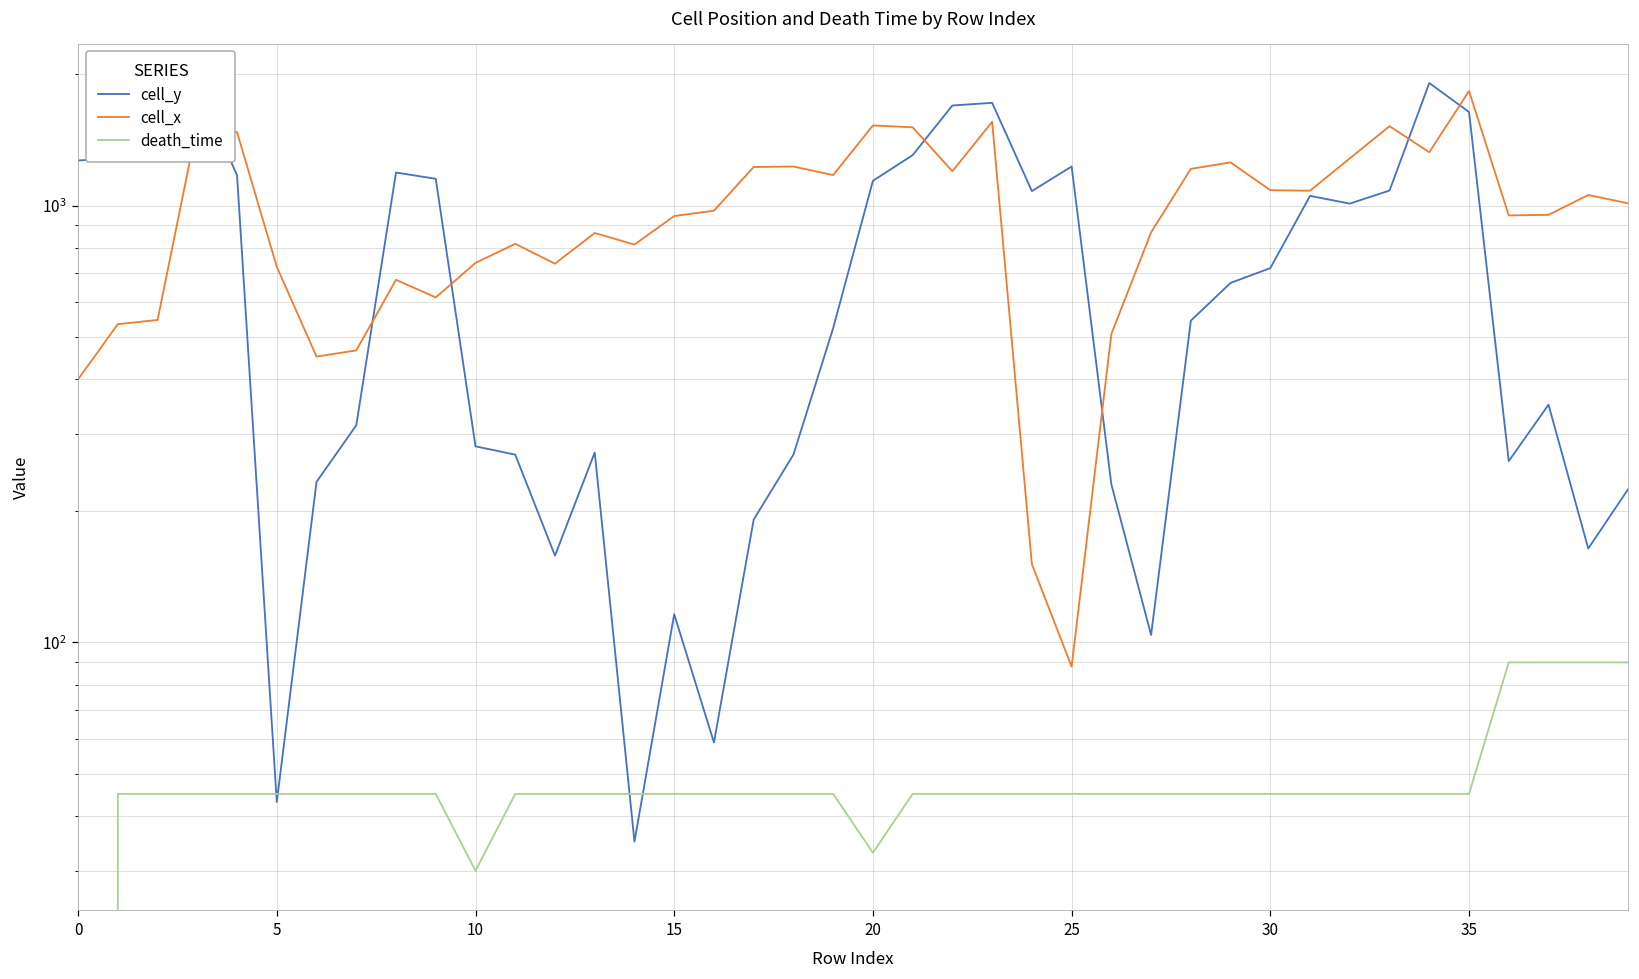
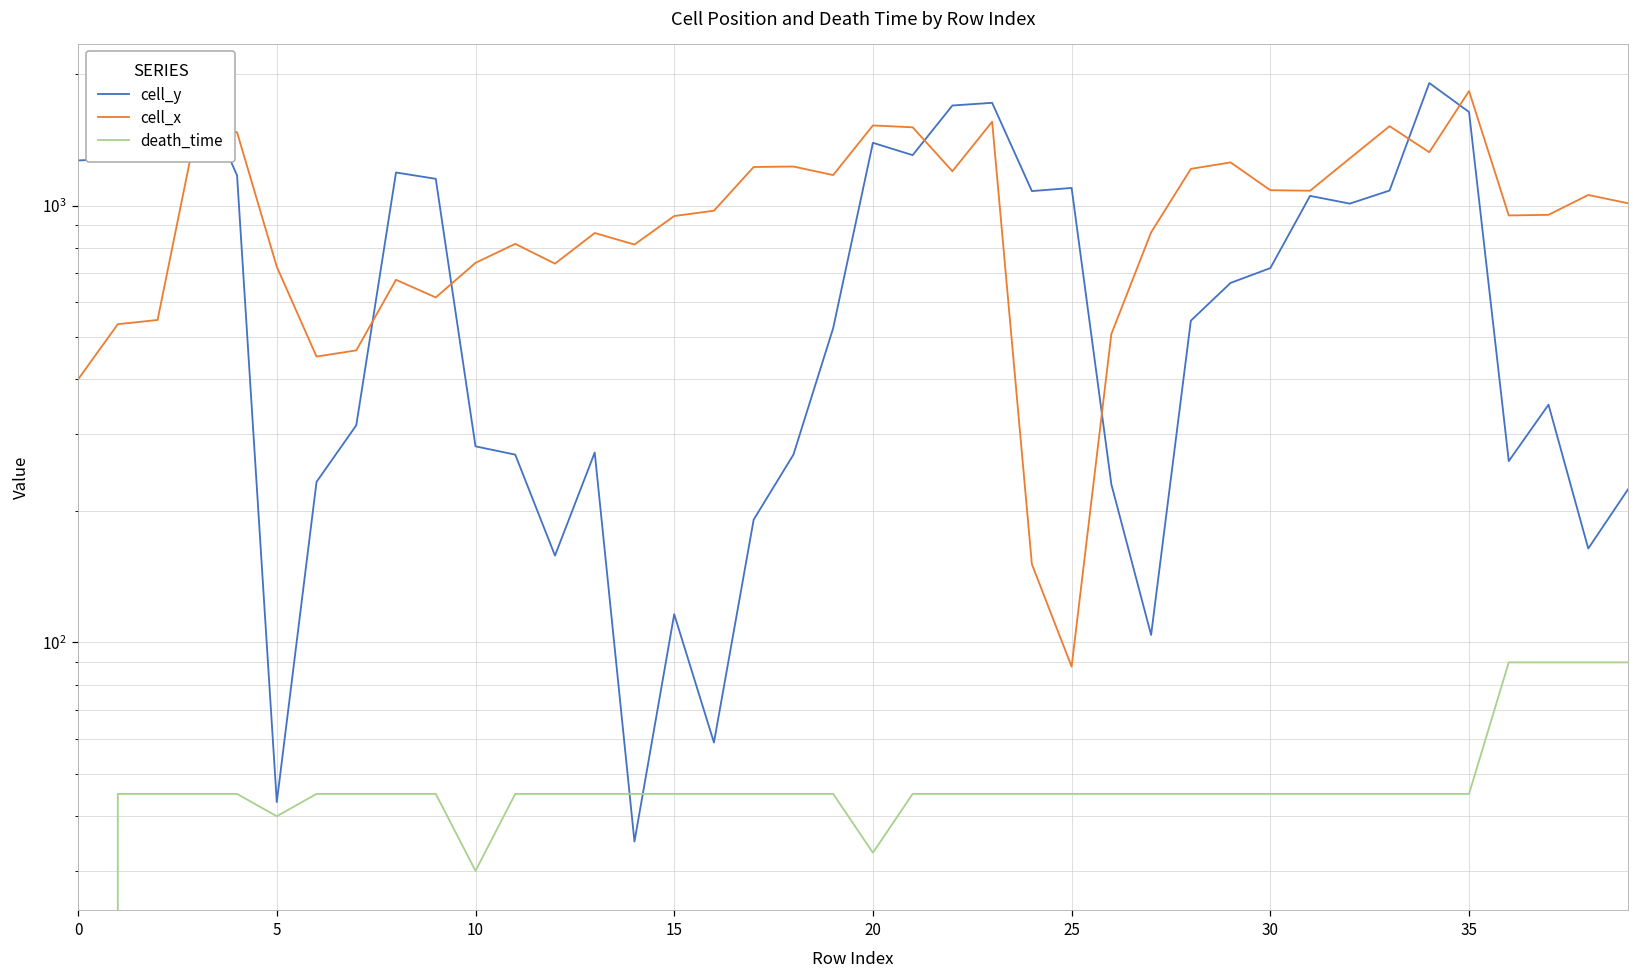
  {
    "cell_y": {
      "0": 1270,
      "5": 43,
      "10": 280,
      "15": 116,
-     "20": 1140,
-     "25": 1230,
+     "20": 1390,
+     "25": 1100,
      "30": 720,
      "35": 1640
    },
    "cell_x": {
      "0": 400,
      "5": 720,
      "10": 740,
      "15": 950,
      "20": 1530,
      "25": 88,
      "30": 1080,
      "35": 1800
    },
    "death_time": {
-     "5": 45,
+     "5": 40,
      "10": 30,
      "15": 45,
      "20": 33,
      "25": 45,
      "30": 45,
      "35": 45
    }
  }
